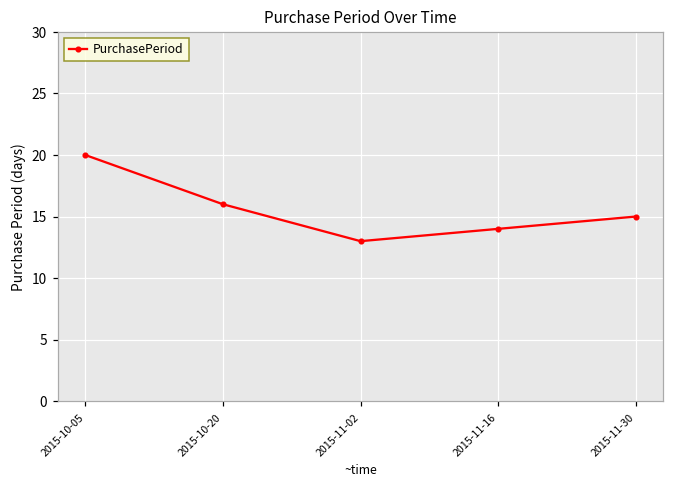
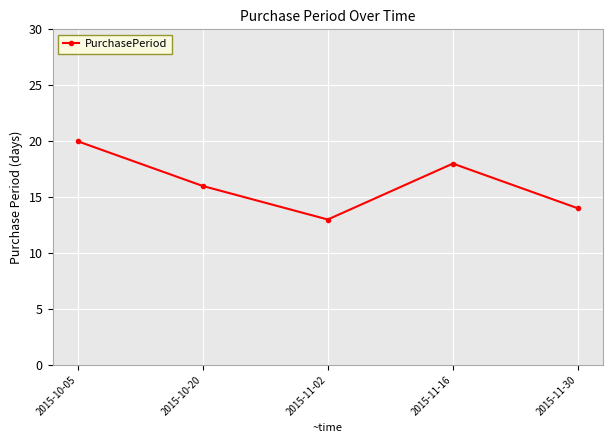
  {
    "2015-10-05": 20,
    "2015-10-20": 16,
    "2015-11-02": 13,
-   "2015-11-16": 14,
-   "2015-11-30": 15
+   "2015-11-16": 18,
+   "2015-11-30": 14
  }
